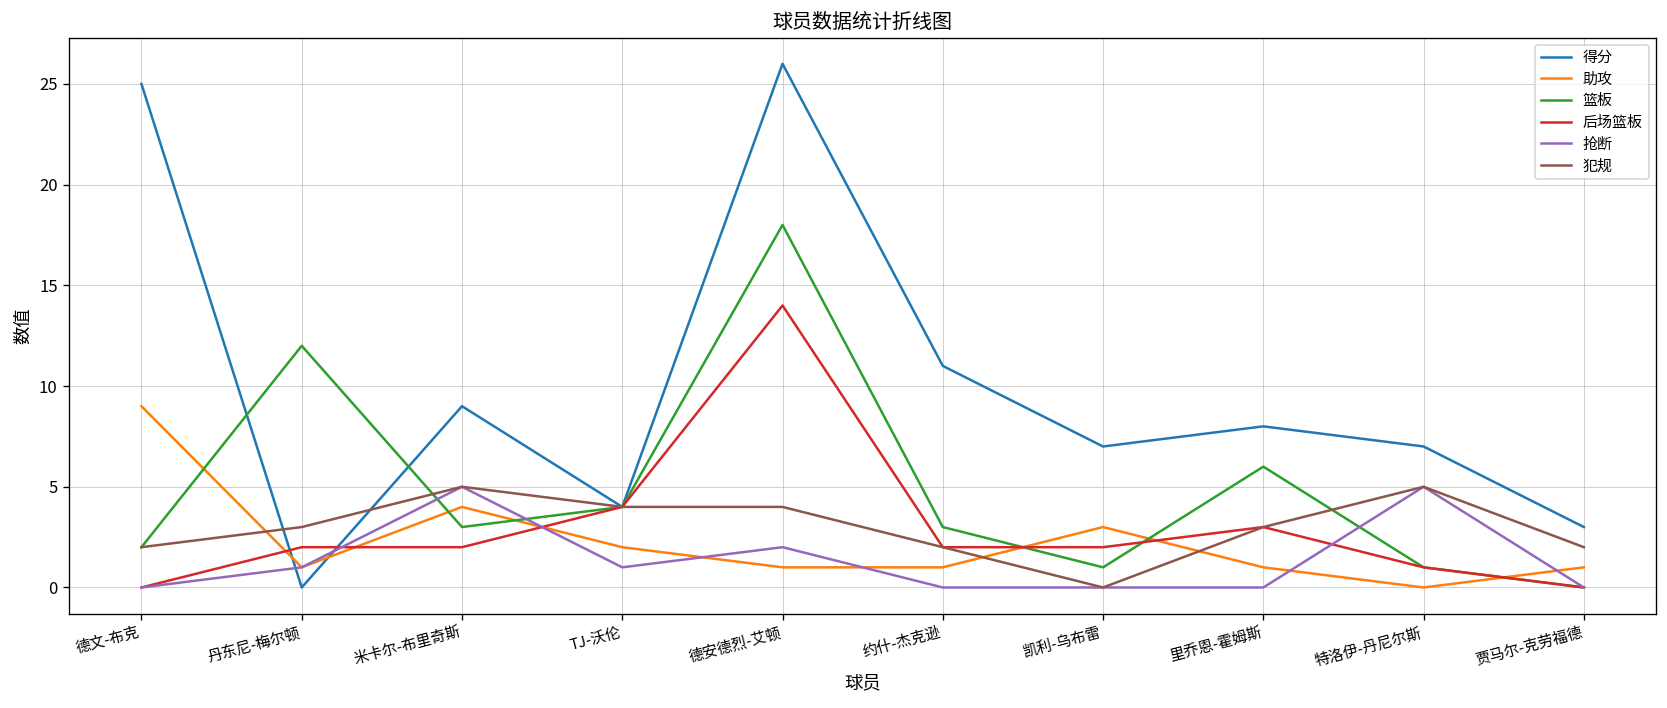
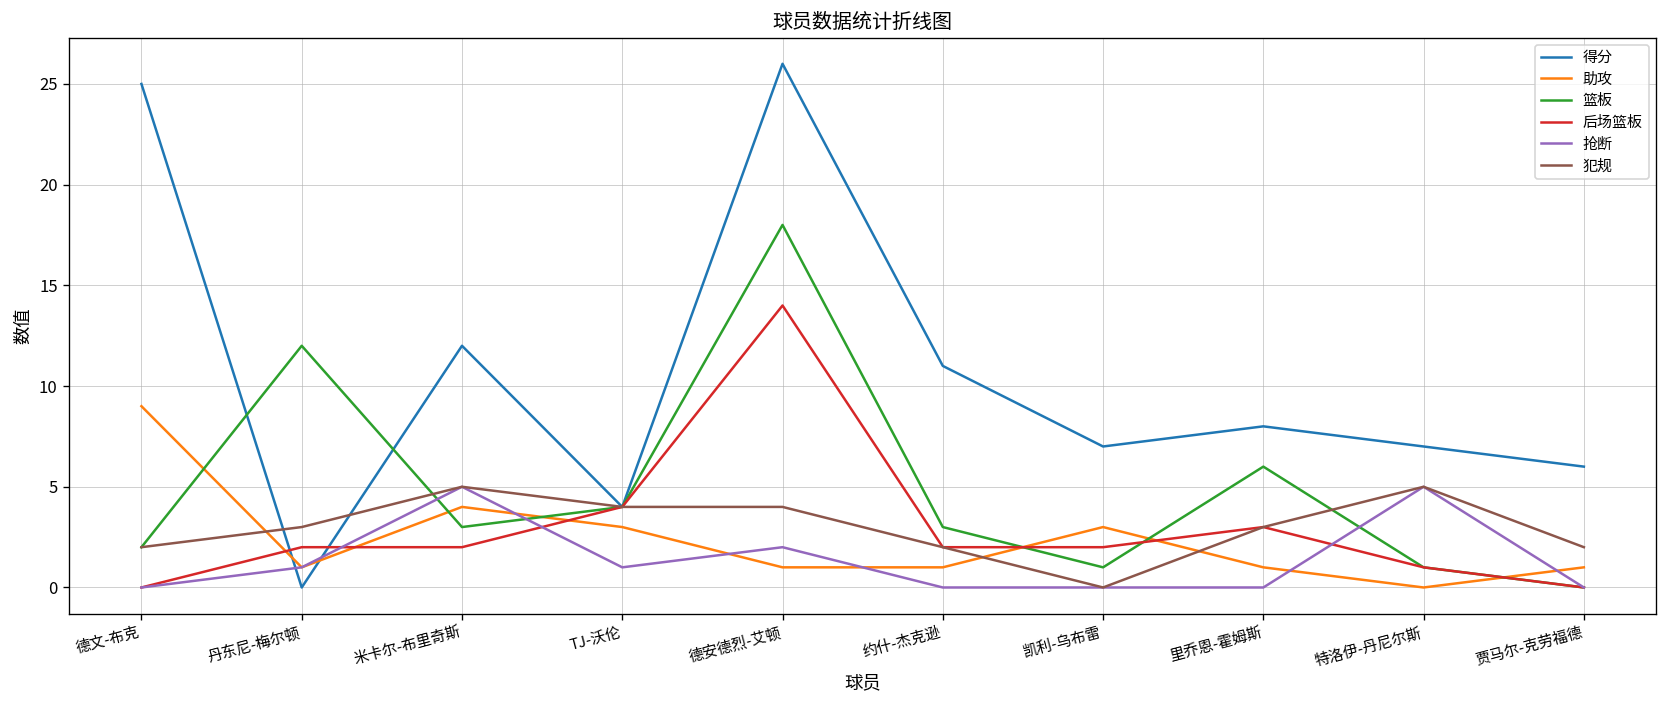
  {
    "得分": {
      "德文-布克": 25,
      "丹东尼-梅尔顿": 0,
-     "米卡尔-布里奇斯": 9,
+     "米卡尔-布里奇斯": 12,
      "德安德烈-艾顿": 26,
      "约什-杰克逊": 11,
      "凯利-乌布雷": 7,
      "里乔恩-霍姆斯": 8,
      "特洛伊-丹尼尔斯": 7,
-     "贾马尔-克劳福德": 3
+     "贾马尔-克劳福德": 6
    },
    "助攻": {
      "德文-布克": 9,
      "米卡尔-布里奇斯": 4,
-     "TJ-沃伦": 2,
+     "TJ-沃伦": 3,
      "德安德烈-艾顿": 1,
      "约什-杰克逊": 1,
      "凯利-乌布雷": 3,
      "里乔恩-霍姆斯": 1,
      "特洛伊-丹尼尔斯": 0,
      "贾马尔-克劳福德": 1
    },
    "篮板": {
      "丹东尼-梅尔顿": 12,
      "米卡尔-布里奇斯": 3,
      "德安德烈-艾顿": 18,
      "约什-杰克逊": 3,
      "凯利-乌布雷": 1,
      "里乔恩-霍姆斯": 6
    },
    "后场篮板": {
      "丹东尼-梅尔顿": 2,
      "米卡尔-布里奇斯": 2,
      "德安德烈-艾顿": 14,
      "凯利-乌布雷": 2
    },
    "抢断": {
      "TJ-沃伦": 1,
      "德安德烈-艾顿": 2,
      "约什-杰克逊": 0,
      "里乔恩-霍姆斯": 0
    },
    "犯规": {
      "丹东尼-梅尔顿": 3,
      "德安德烈-艾顿": 4,
      "贾马尔-克劳福德": 2
    }
  }
